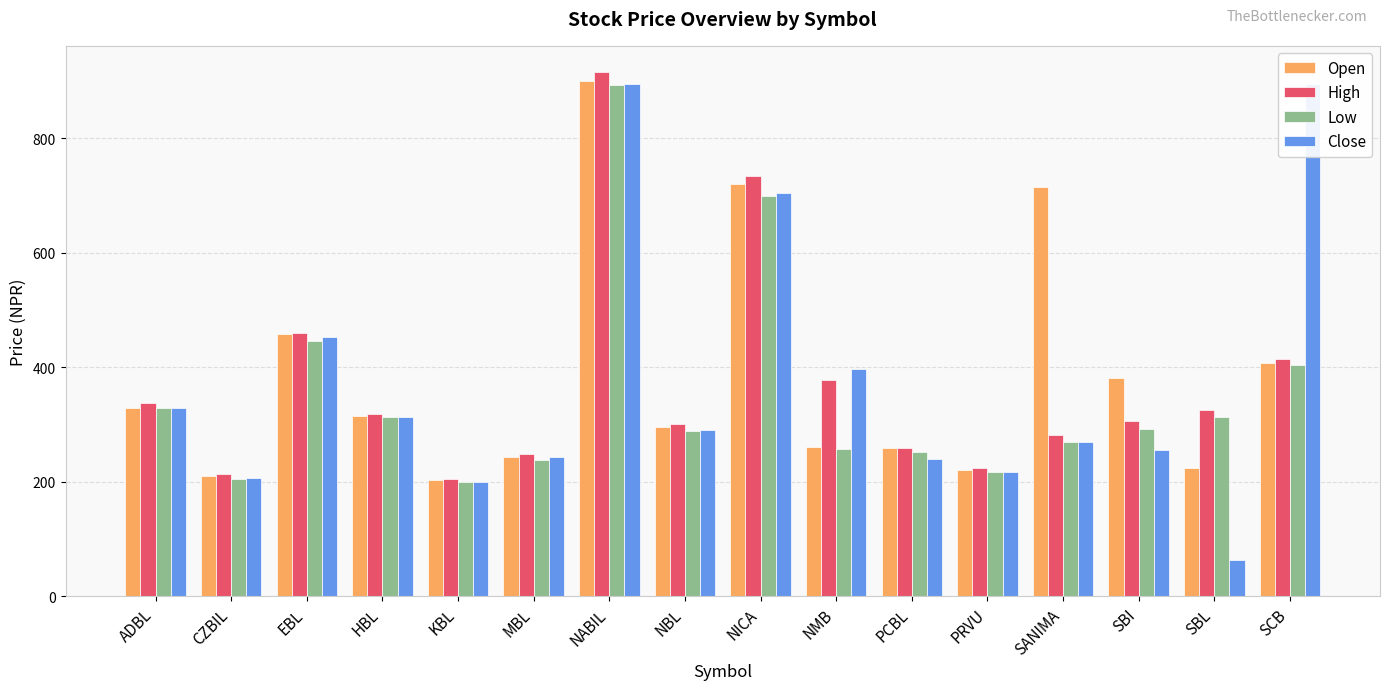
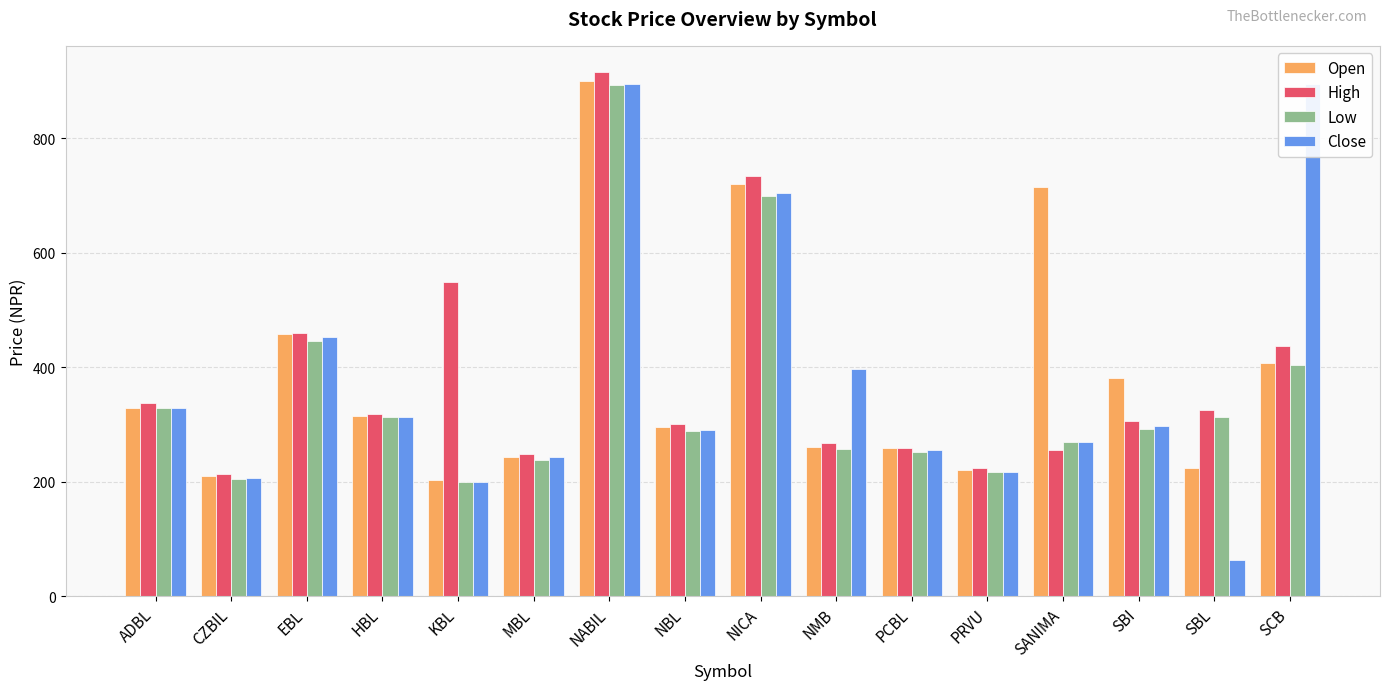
  {
    "Open": {
      "ADBL": 330,
      "CZBIL": 210,
      "EBL": 460,
      "HBL": 320,
      "KBL": 200,
      "MBL": 240,
      "NABIL": 900,
      "NBL": 300,
      "NICA": 720,
      "NMB": 260,
      "PCBL": 260,
      "PRVU": 220,
      "SANIMA": 720,
      "SBI": 380,
      "SBL": 220,
      "SCB": 410
    },
    "High": {
      "ADBL": 340,
      "CZBIL": 210,
      "EBL": 460,
      "HBL": 320,
-     "KBL": 210,
+     "KBL": 550,
      "MBL": 250,
      "NABIL": 920,
      "NBL": 300,
      "NICA": 730,
-     "NMB": 380,
+     "NMB": 270,
      "PCBL": 260,
      "PRVU": 220,
-     "SANIMA": 280,
+     "SANIMA": 260,
      "SBI": 310,
      "SBL": 330,
-     "SCB": 420
+     "SCB": 440
    },
    "Low": {
      "ADBL": 330,
      "CZBIL": 210,
      "EBL": 450,
      "HBL": 310,
      "KBL": 200,
      "MBL": 240,
      "NABIL": 890,
      "NBL": 290,
      "NICA": 700,
      "NMB": 260,
      "PCBL": 250,
      "PRVU": 220,
      "SANIMA": 270,
      "SBI": 290,
      "SBL": 310,
      "SCB": 400
    },
    "Close": {
      "ADBL": 330,
      "CZBIL": 210,
      "EBL": 450,
      "HBL": 310,
      "KBL": 200,
      "MBL": 240,
      "NABIL": 900,
      "NBL": 290,
      "NICA": 700,
      "NMB": 400,
-     "PCBL": 240,
+     "PCBL": 260,
      "PRVU": 220,
      "SANIMA": 270,
-     "SBI": 260,
+     "SBI": 300,
      "SBL": 60
    }
  }
